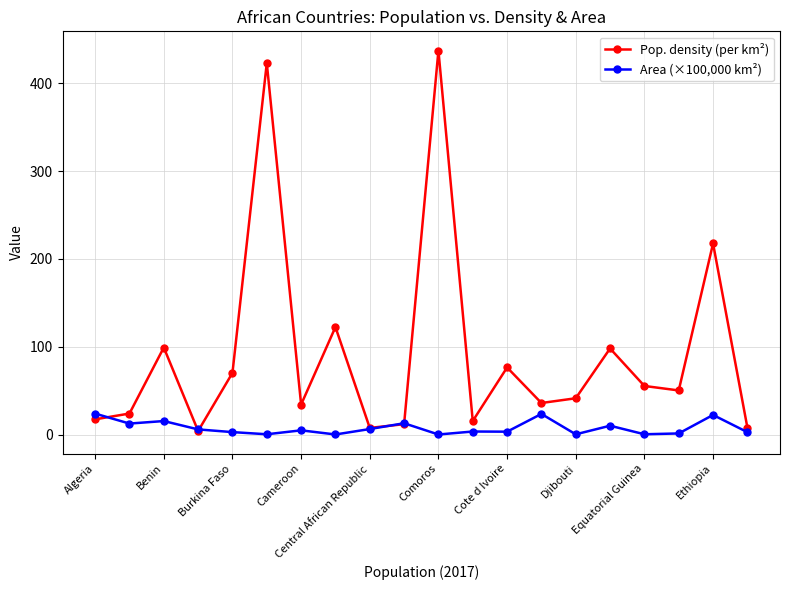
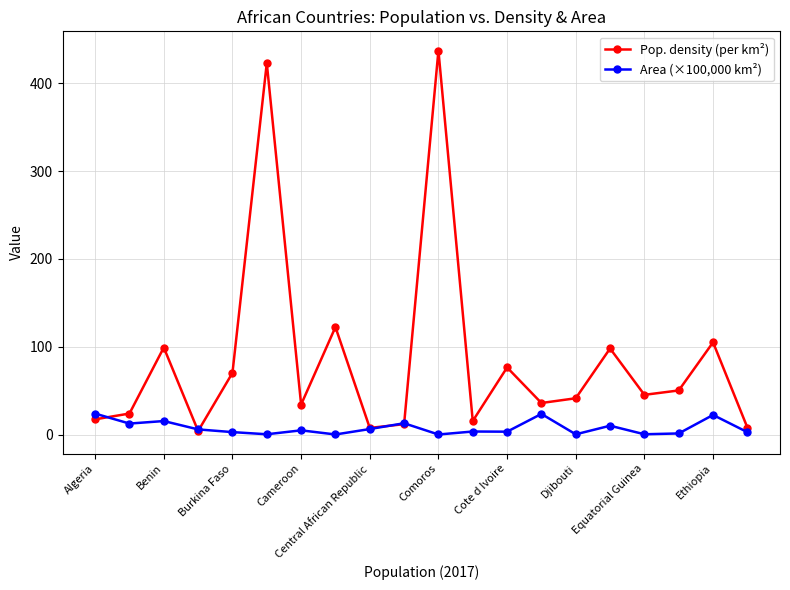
  {
    "Pop. density (per km²)": {
      "Algeria": 20,
      "Benin": 100,
      "Burkina Faso": 70,
      "Cameroon": 30,
      "Comoros": 440,
      "Cote d Ivoire": 80,
      "Djibouti": 40,
-     "Equatorial Guinea": 60,
-     "Ethiopia": 220
+     "Equatorial Guinea": 50,
+     "Ethiopia": 110
    },
    "Area (×100,000 km²)": {
      "Algeria": 20,
      "Benin": 20,
      "Burkina Faso": 0,
      "Cameroon": 0,
      "Comoros": 0,
      "Cote d Ivoire": 0,
      "Djibouti": 0,
      "Equatorial Guinea": 0,
      "Ethiopia": 20
    }
  }
